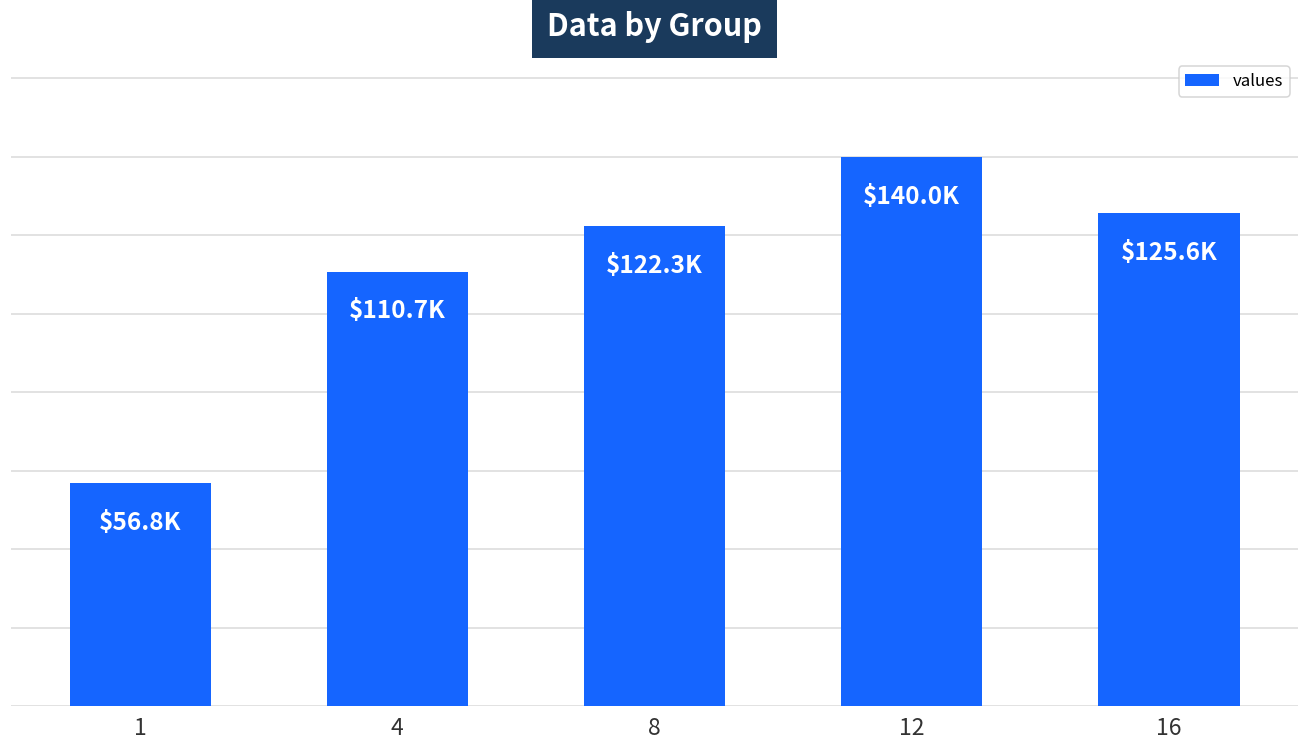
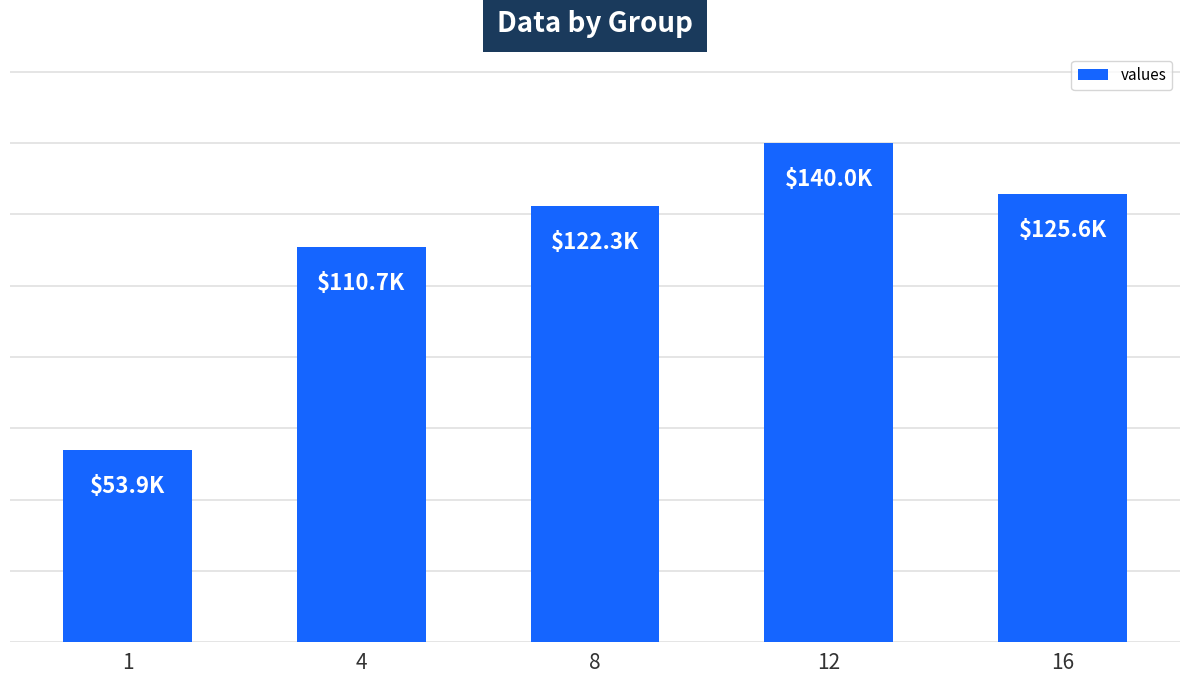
  {
-   "1": "$56.8K",
+   "1": "$53.9K",
    "4": "$110.7K",
    "8": "$122.3K",
    "12": "$140.0K",
    "16": "$125.6K"
  }
